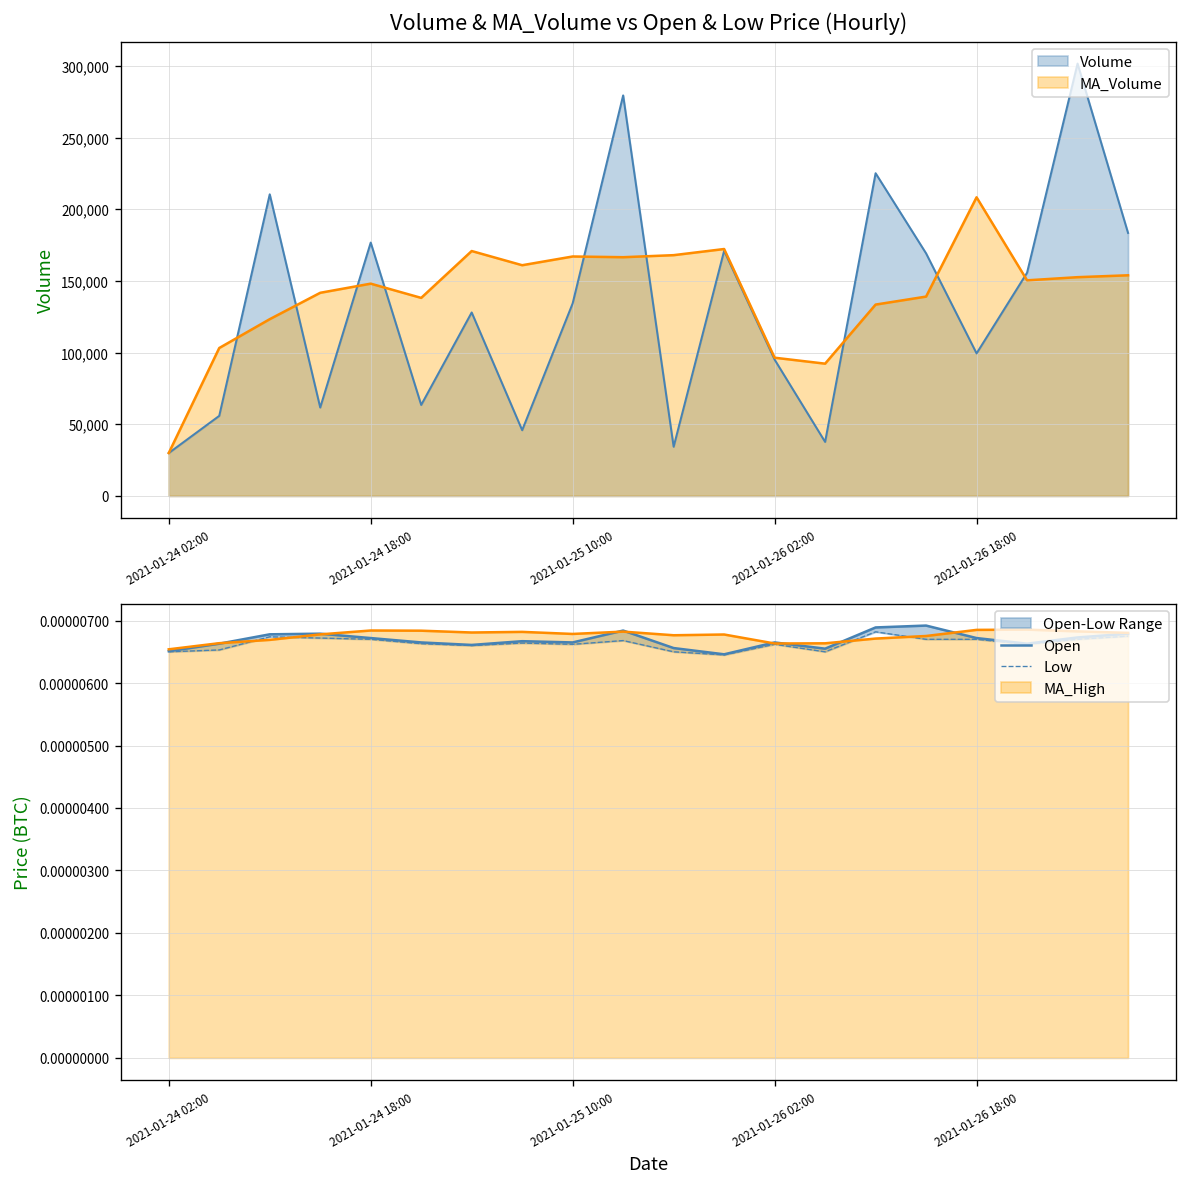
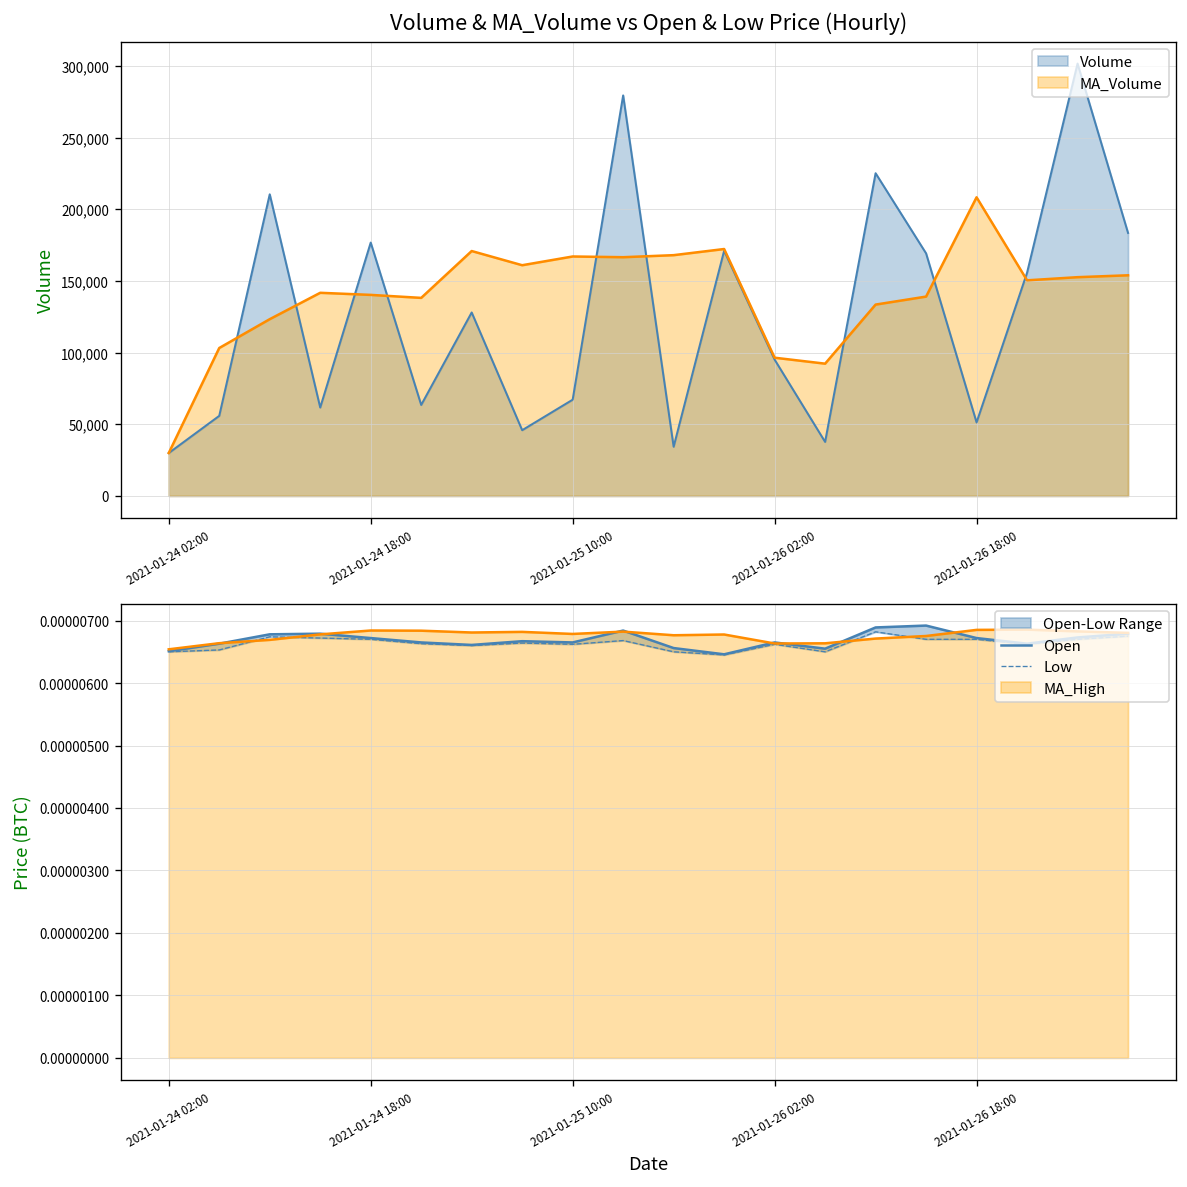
  {
    "Volume & MA_Volume vs Open & Low Price (Hourly)": {
      "Volume": {
        "2021-01-24 18:00": "177,000",
-       "2021-01-25 10:00": "134,000",
-       "2021-01-26 18:00": "99,000"
+       "2021-01-25 10:00": "67,000",
+       "2021-01-26 18:00": "51,000"
      },
      "MA_Volume": {
-       "2021-01-24 18:00": "148,000",
+       "2021-01-24 18:00": "140,000",
        "2021-01-25 10:00": "167,000",
        "2021-01-26 18:00": "208,000"
      }
    }
  }
